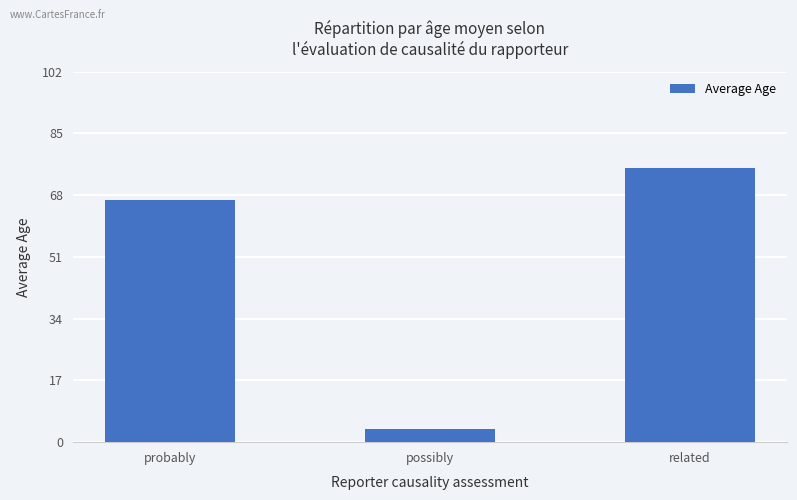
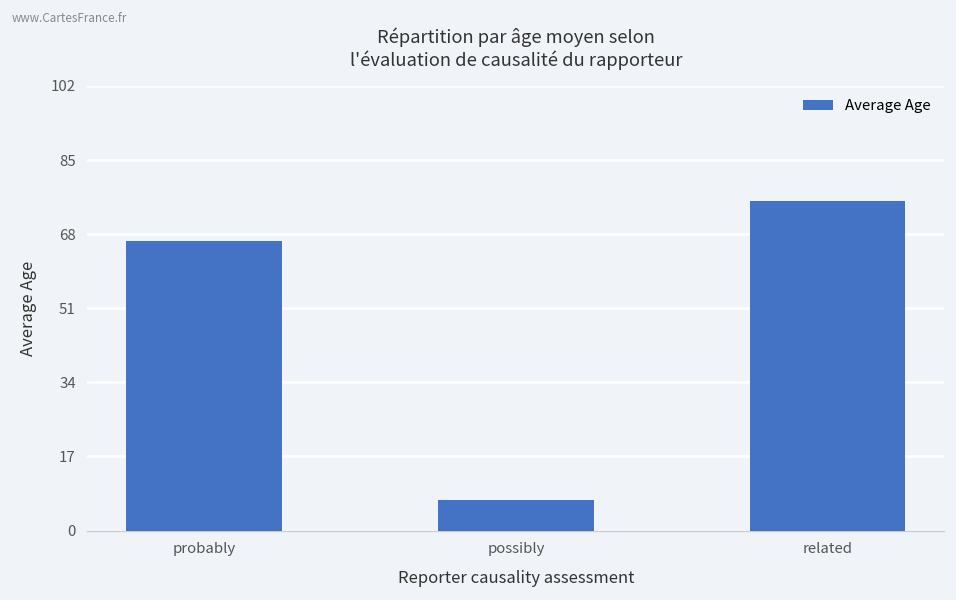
  {
    "probably": 67,
-   "possibly": 4,
+   "possibly": 7,
    "related": 76
  }
